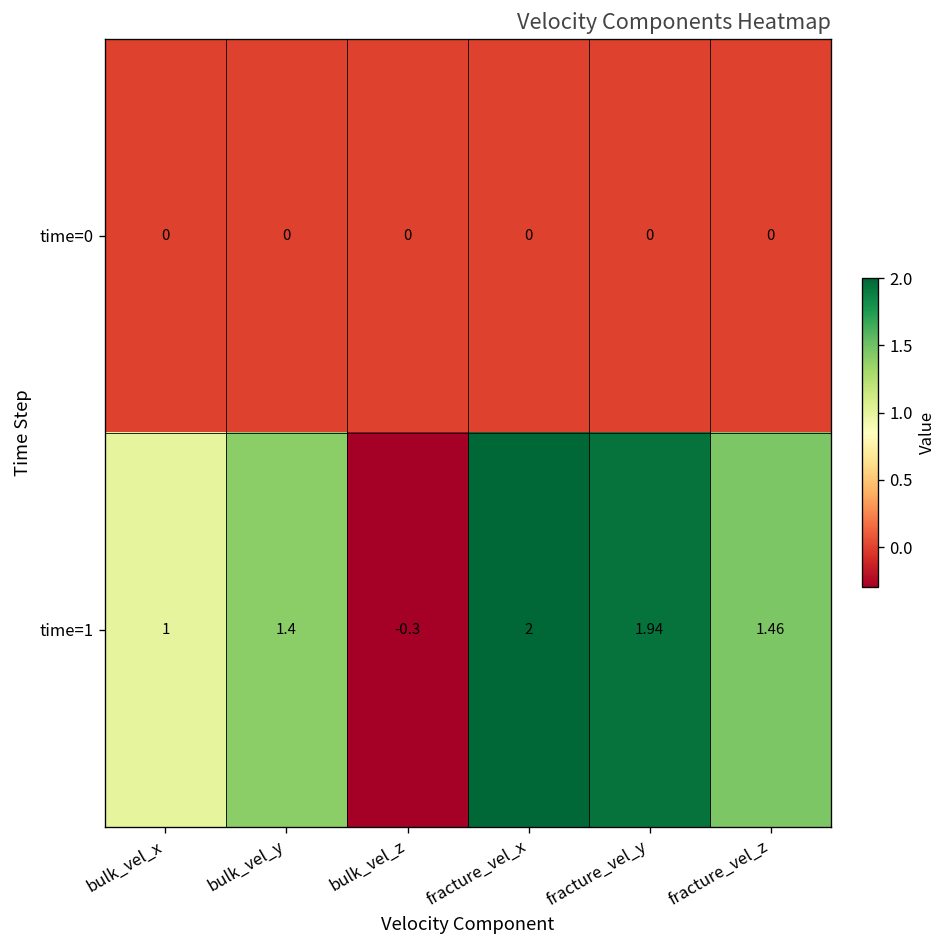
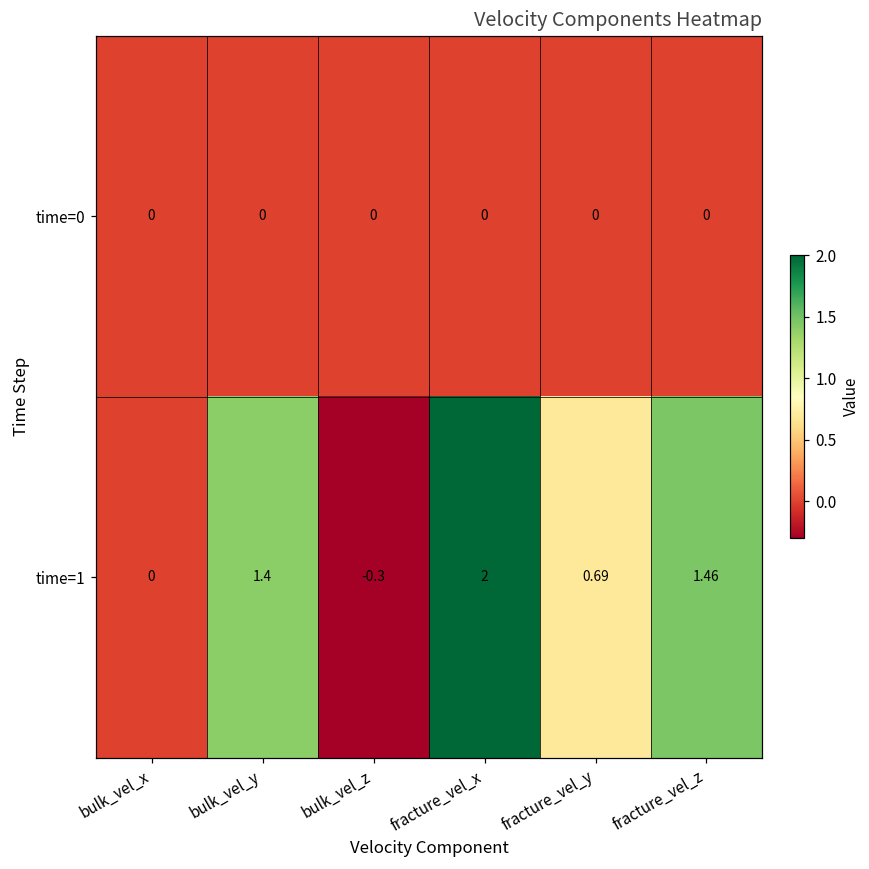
  {
    "time=0": {
      "bulk_vel_x": 0,
      "bulk_vel_y": 0,
      "bulk_vel_z": 0,
      "fracture_vel_x": 0,
      "fracture_vel_y": 0,
      "fracture_vel_z": 0
    },
    "time=1": {
-     "bulk_vel_x": 1,
+     "bulk_vel_x": 0,
      "bulk_vel_y": 1.4,
      "bulk_vel_z": -0.3,
      "fracture_vel_x": 2,
-     "fracture_vel_y": 1.94,
+     "fracture_vel_y": 0.69,
      "fracture_vel_z": 1.46
    }
  }
